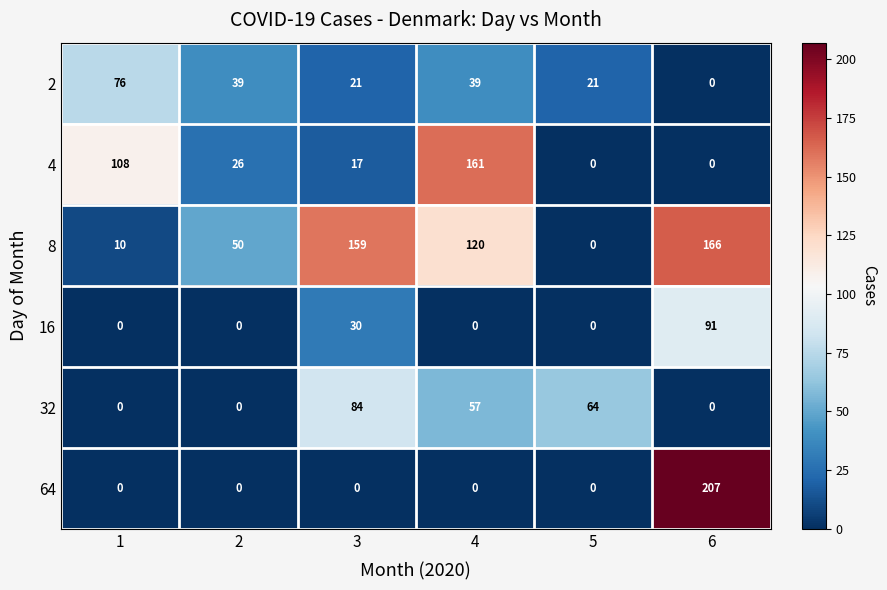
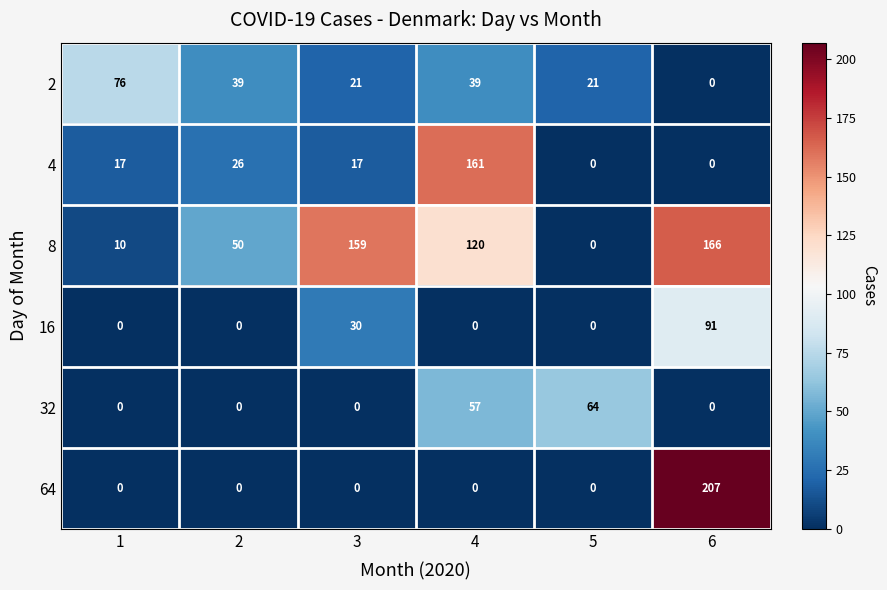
  {
    "2": {
      "1": 76,
      "2": 39,
      "3": 21,
      "4": 39,
      "5": 21,
      "6": 0
    },
    "4": {
-     "1": 108,
+     "1": 17,
      "2": 26,
      "3": 17,
      "4": 161,
      "5": 0,
      "6": 0
    },
    "8": {
      "1": 10,
      "2": 50,
      "3": 159,
      "4": 120,
      "5": 0,
      "6": 166
    },
    "16": {
      "1": 0,
      "2": 0,
      "3": 30,
      "4": 0,
      "5": 0,
      "6": 91
    },
    "32": {
      "1": 0,
      "2": 0,
-     "3": 84,
+     "3": 0,
      "4": 57,
      "5": 64,
      "6": 0
    },
    "64": {
      "1": 0,
      "2": 0,
      "3": 0,
      "4": 0,
      "5": 0,
      "6": 207
    }
  }
